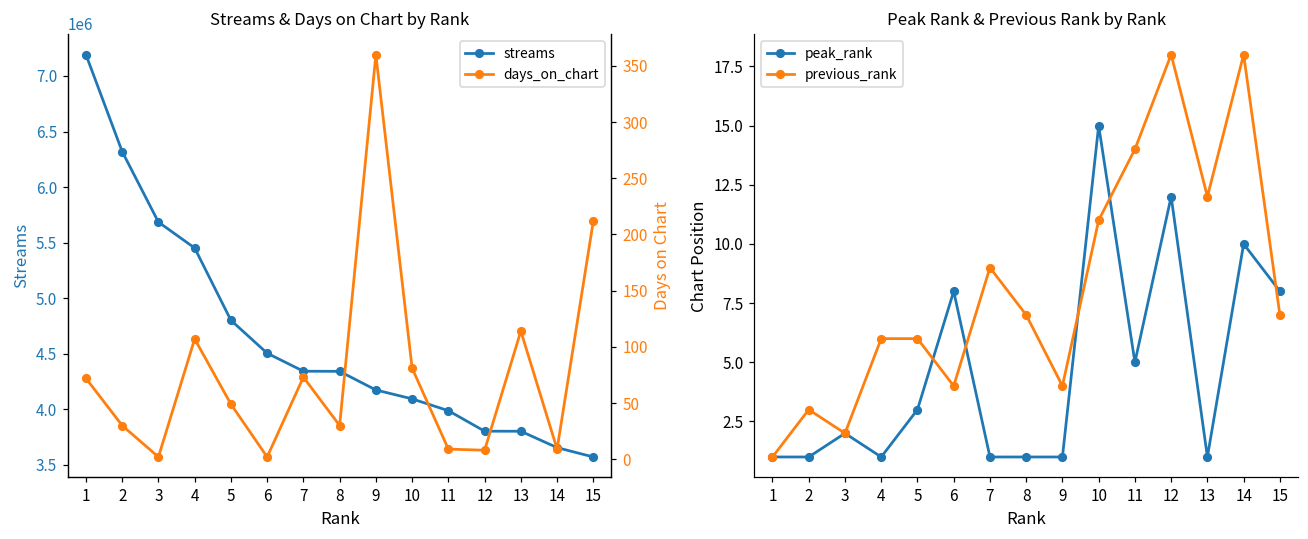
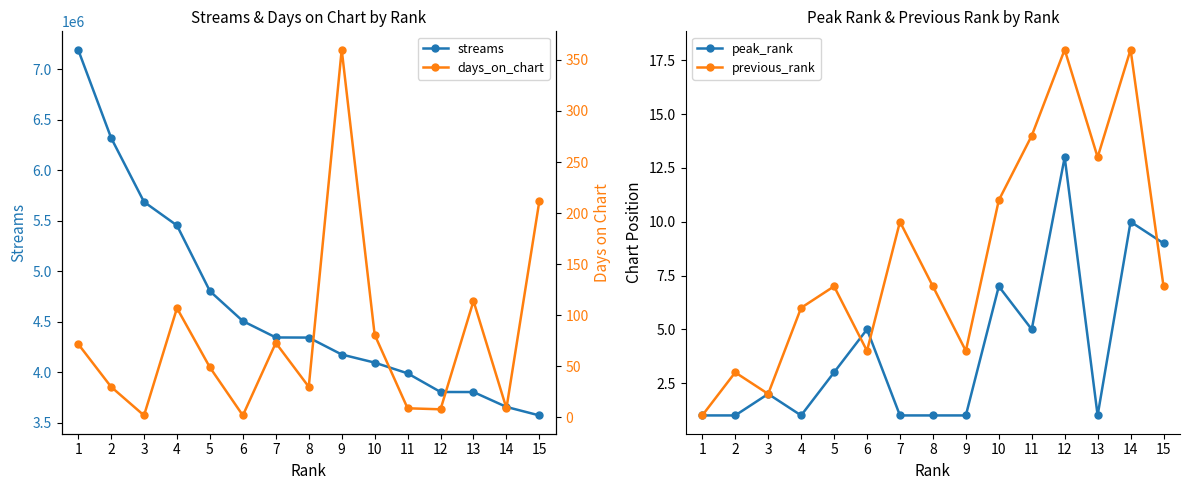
  {
    "Peak Rank & Previous Rank by Rank": {
      "peak_rank": {
        "2": 1,
        "4": 1,
        "5": 3,
-       "6": 8,
+       "6": 5,
        "7": 1,
        "8": 1,
        "9": 1,
-       "10": 15,
+       "10": 7,
        "11": 5,
-       "12": 12,
+       "12": 13,
        "13": 1,
        "14": 10,
-       "15": 8
+       "15": 9
      },
      "previous_rank": {
        "2": 3,
        "4": 6,
-       "5": 6,
+       "5": 7,
        "6": 4,
-       "7": 9,
+       "7": 10,
        "8": 7,
        "9": 4,
        "10": 11,
        "11": 14,
        "12": 18,
-       "13": 12,
+       "13": 13,
        "14": 18,
        "15": 7
      }
    }
  }
